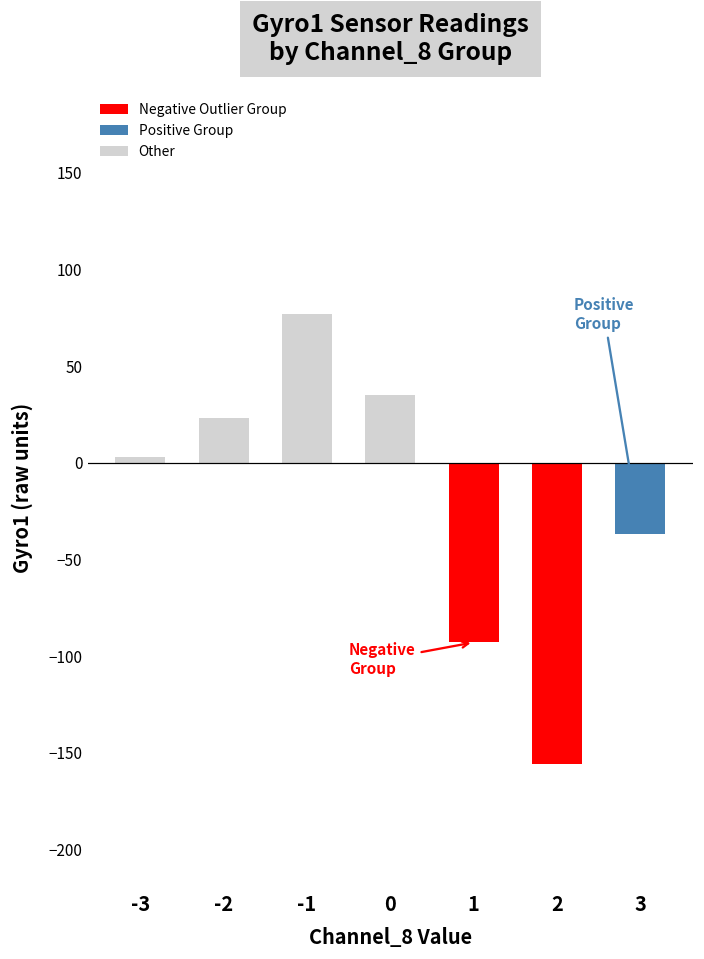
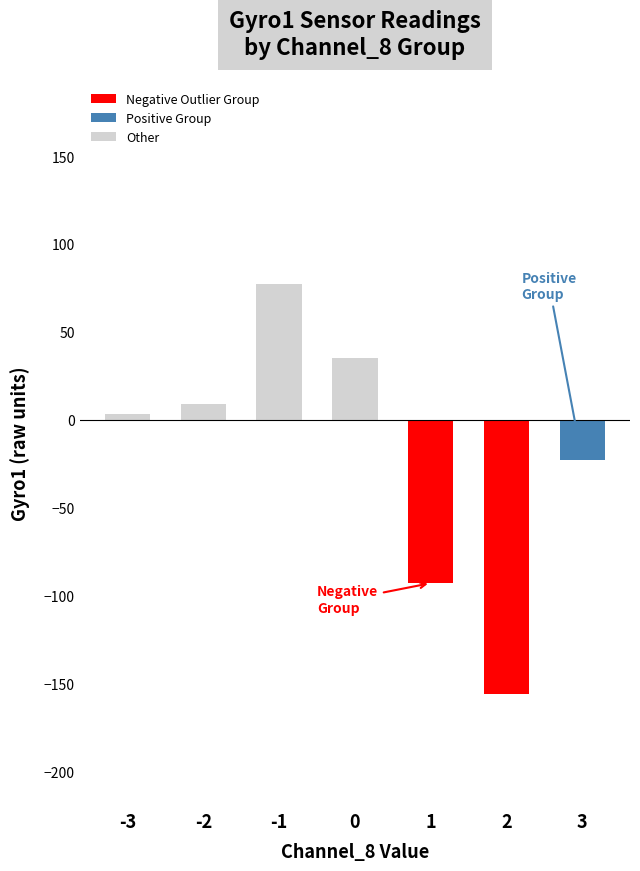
  {
    "-3": 3,
-   "-2": 23,
+   "-2": 9,
    "-1": 77,
    "0": 35,
    "1": -93,
    "2": -156,
-   "3": -37
+   "3": -23
  }
